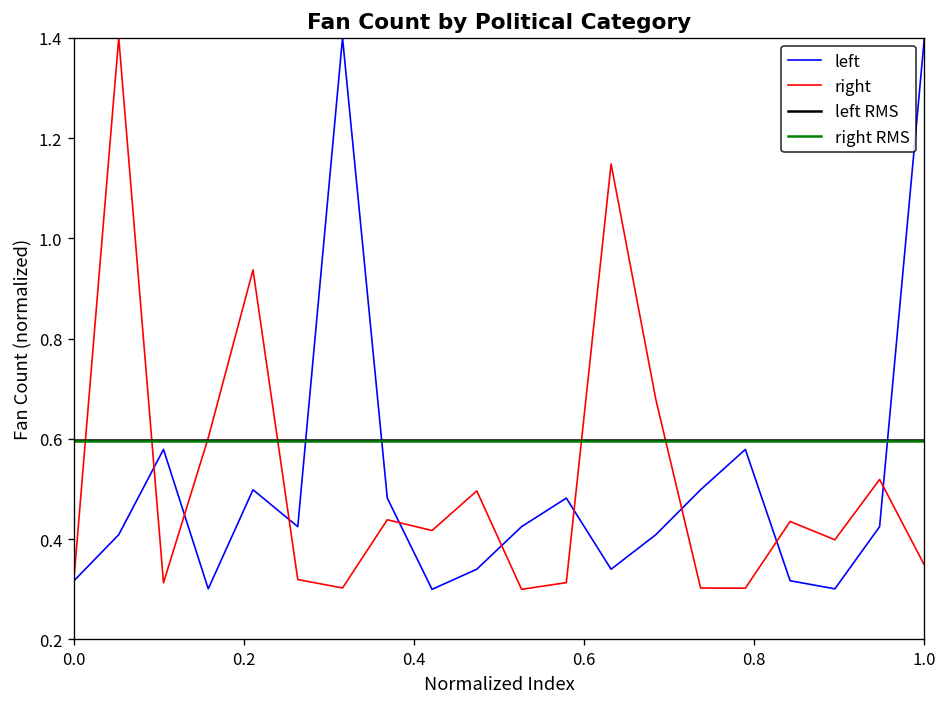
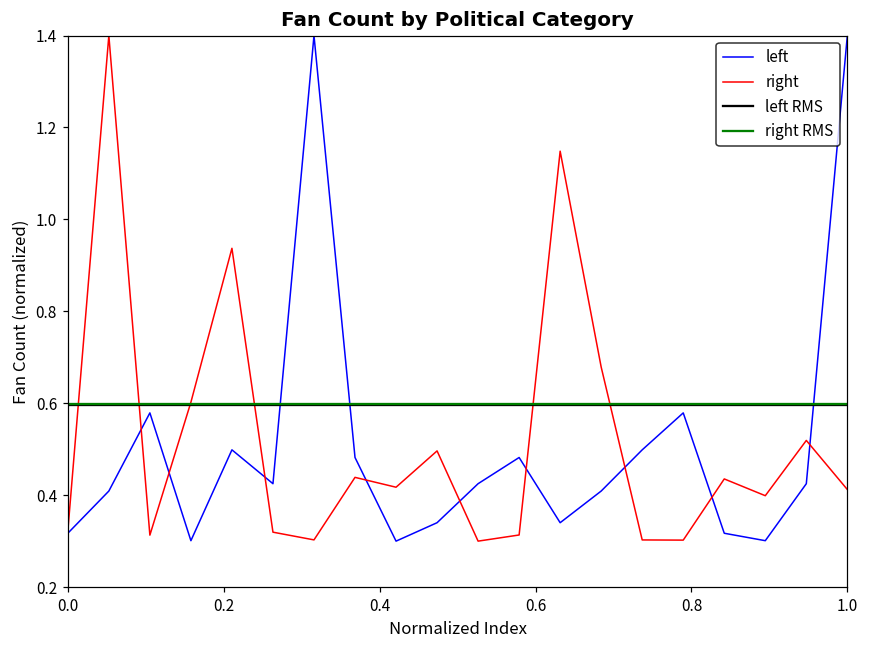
  {
    "left": {
      "1.0": 1.40
    },
    "right": {
-     "1.0": 0.35
+     "1.0": 0.41
    }
  }
